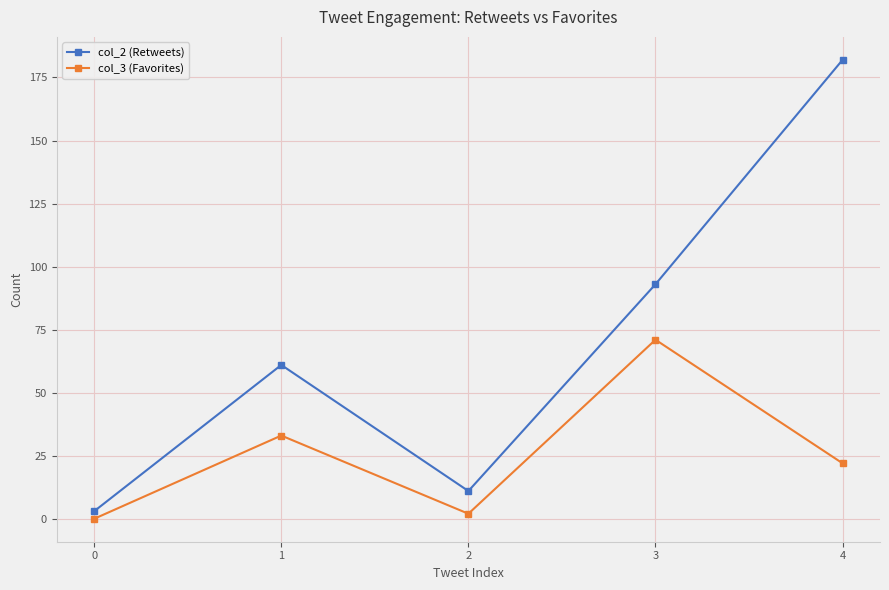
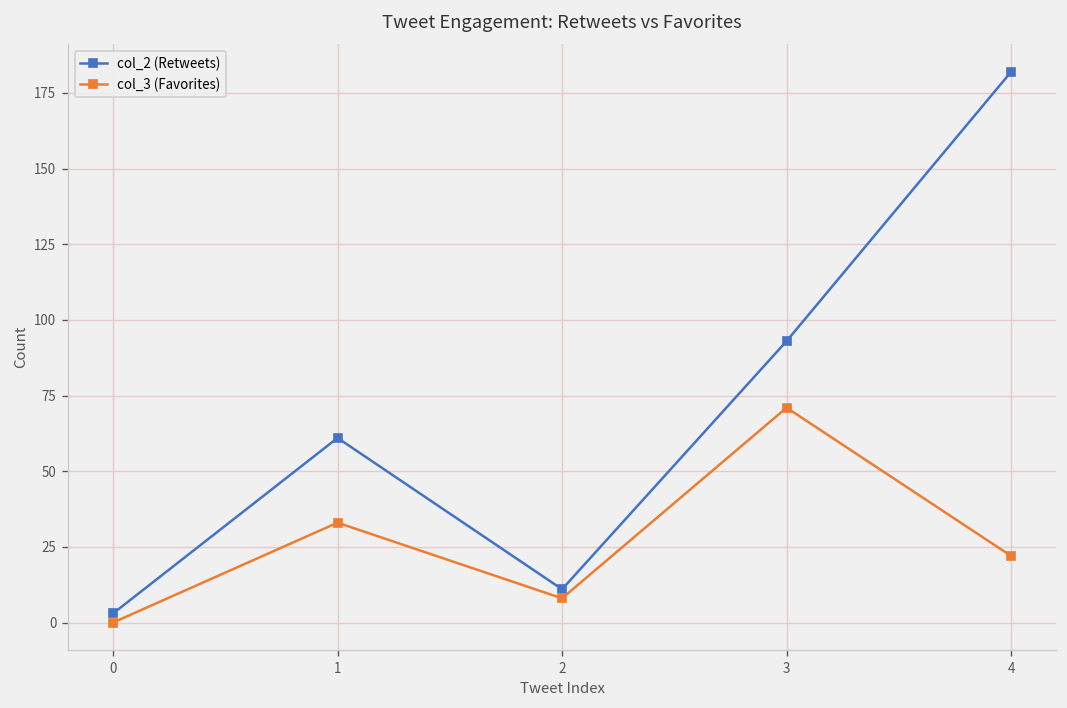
  {
    "col_2 (Retweets)": {
      "0": 3,
      "1": 61,
      "2": 11,
      "3": 93,
      "4": 182
    },
    "col_3 (Favorites)": {
      "0": 0,
      "1": 33,
-     "2": 2,
+     "2": 8,
      "3": 71,
      "4": 22
    }
  }
